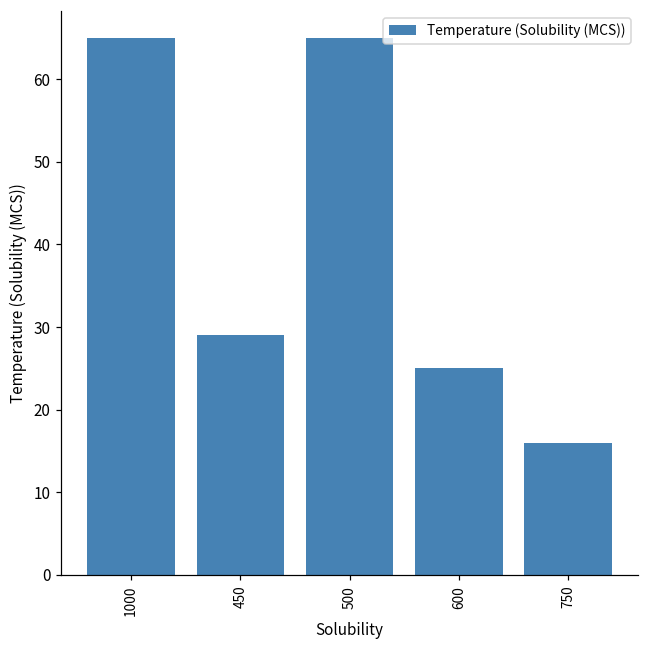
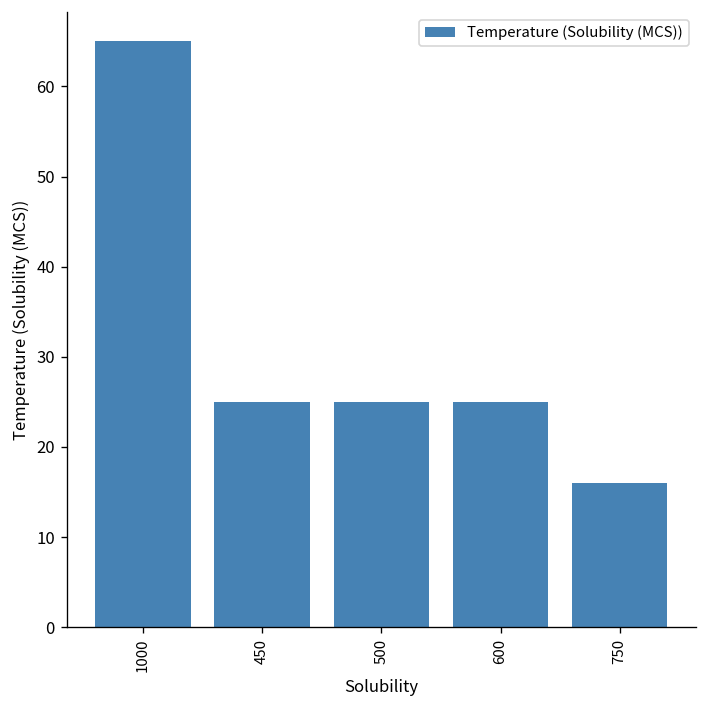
  {
    "1000": 65,
-   "450": 29,
-   "500": 65,
+   "450": 25,
+   "500": 25,
    "600": 25,
    "750": 16
  }
